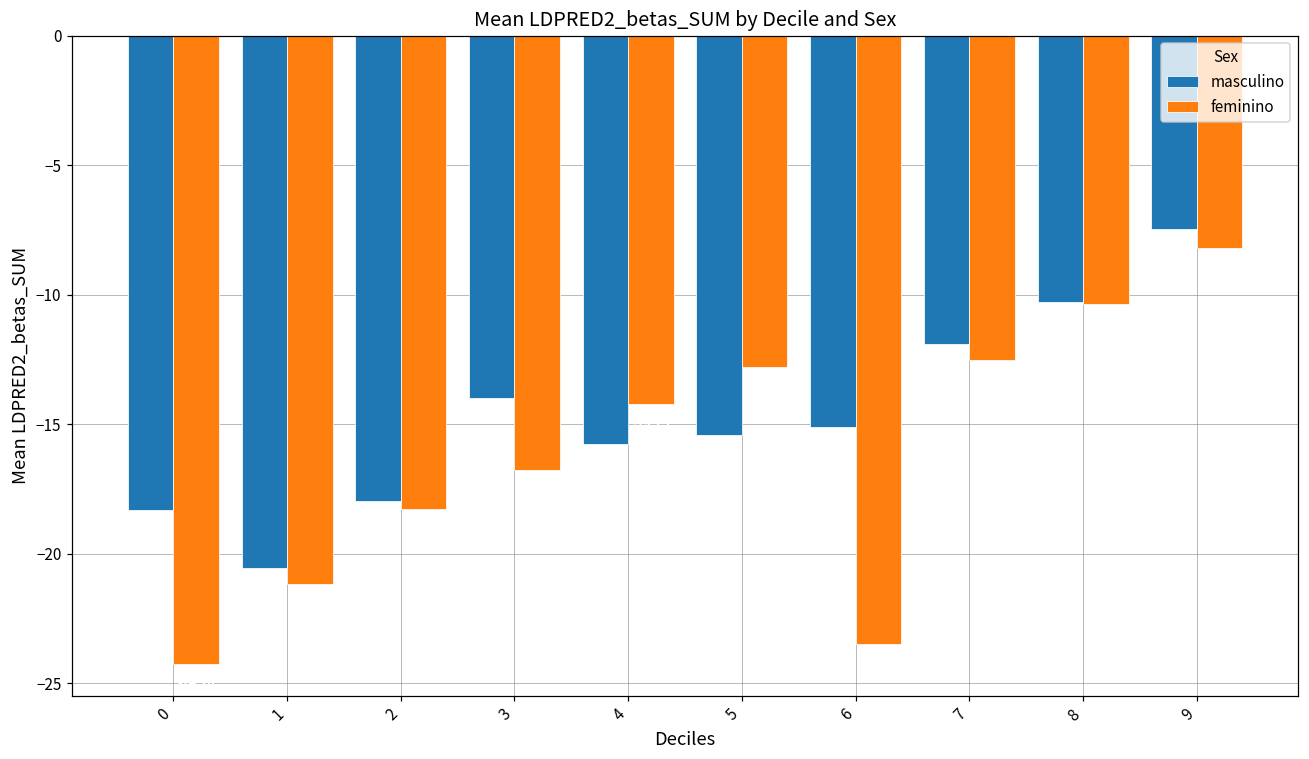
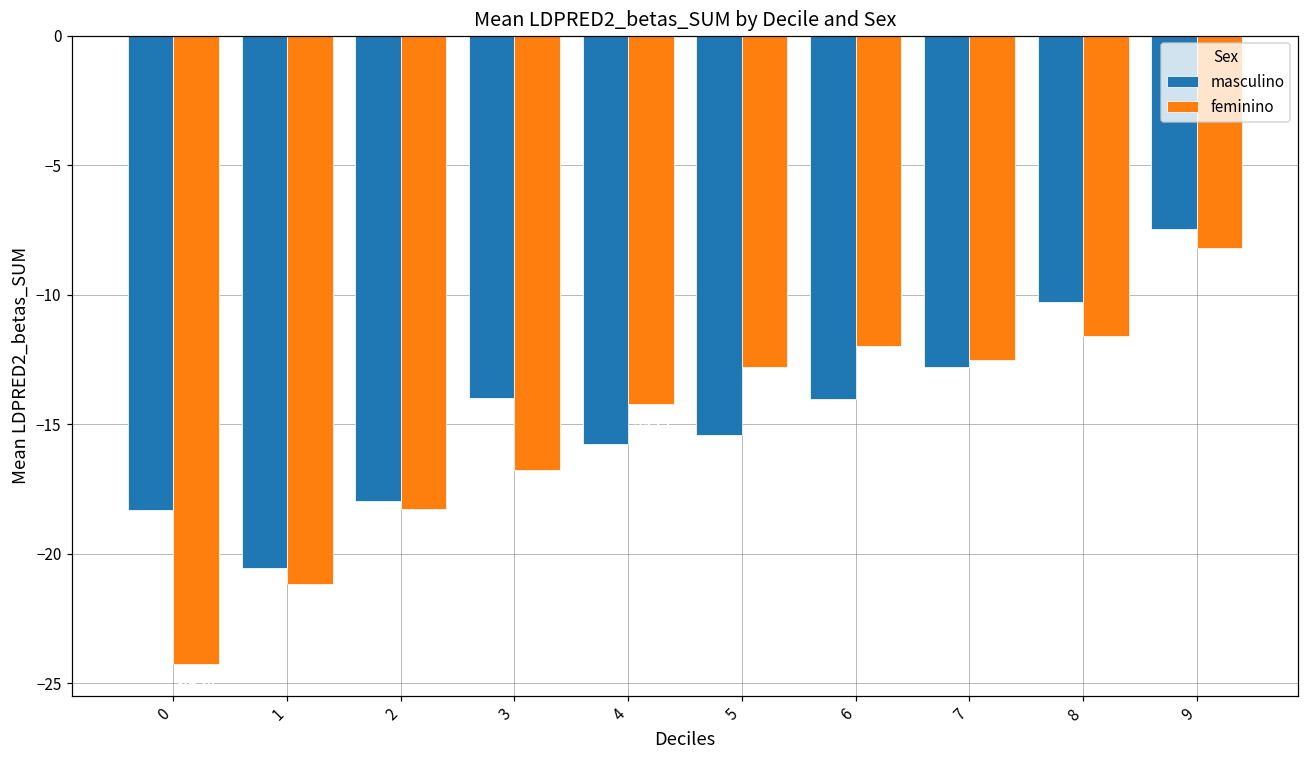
  {
    "masculino": {
      "0": -18.3,
      "1": -20.5,
      "2": -18.0,
      "3": -14.0,
      "4": -15.8,
      "5": -15.4,
-     "6": -15.1,
-     "7": -11.9,
+     "6": -14.0,
+     "7": -12.8,
      "8": -10.3,
      "9": -7.5
    },
    "feminino": {
      "0": -24.3,
      "1": -21.2,
      "2": -18.3,
      "3": -16.8,
      "4": -14.2,
      "5": -12.8,
-     "6": -23.5,
+     "6": -12.0,
      "7": -12.5,
-     "8": -10.4,
+     "8": -11.6,
      "9": -8.2
    }
  }
